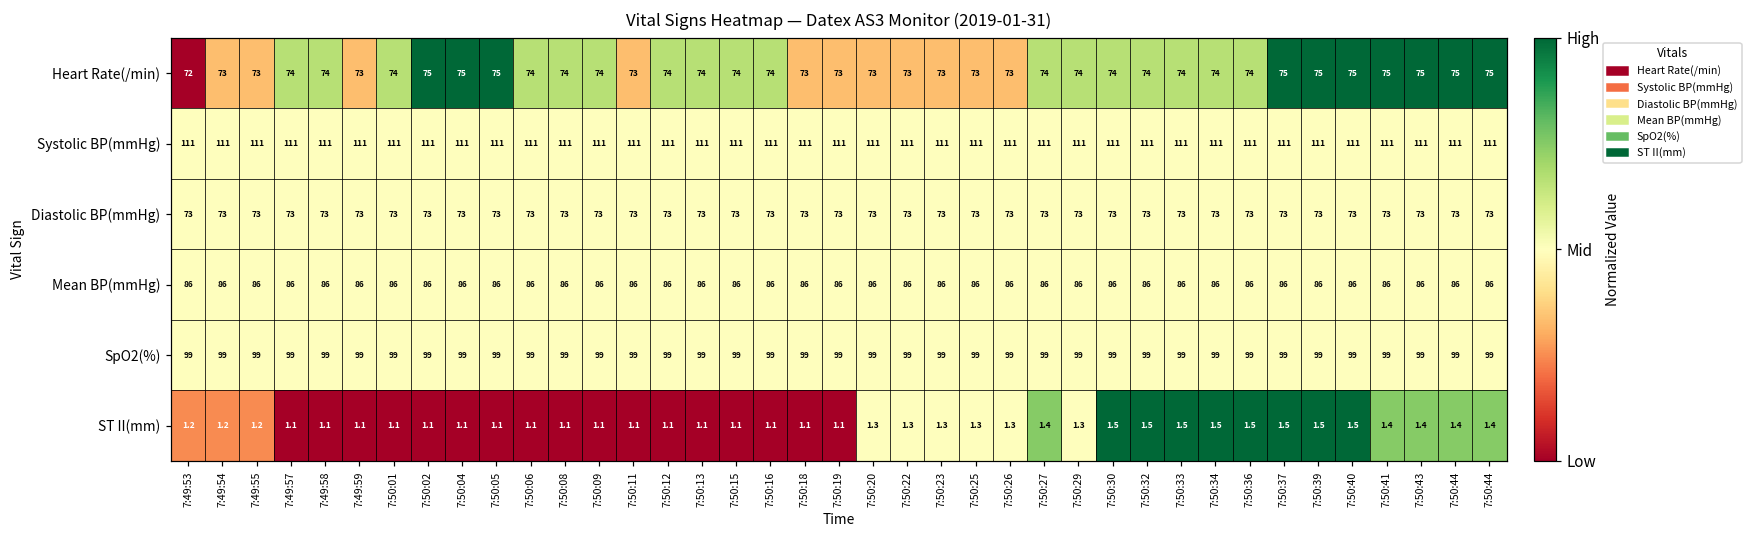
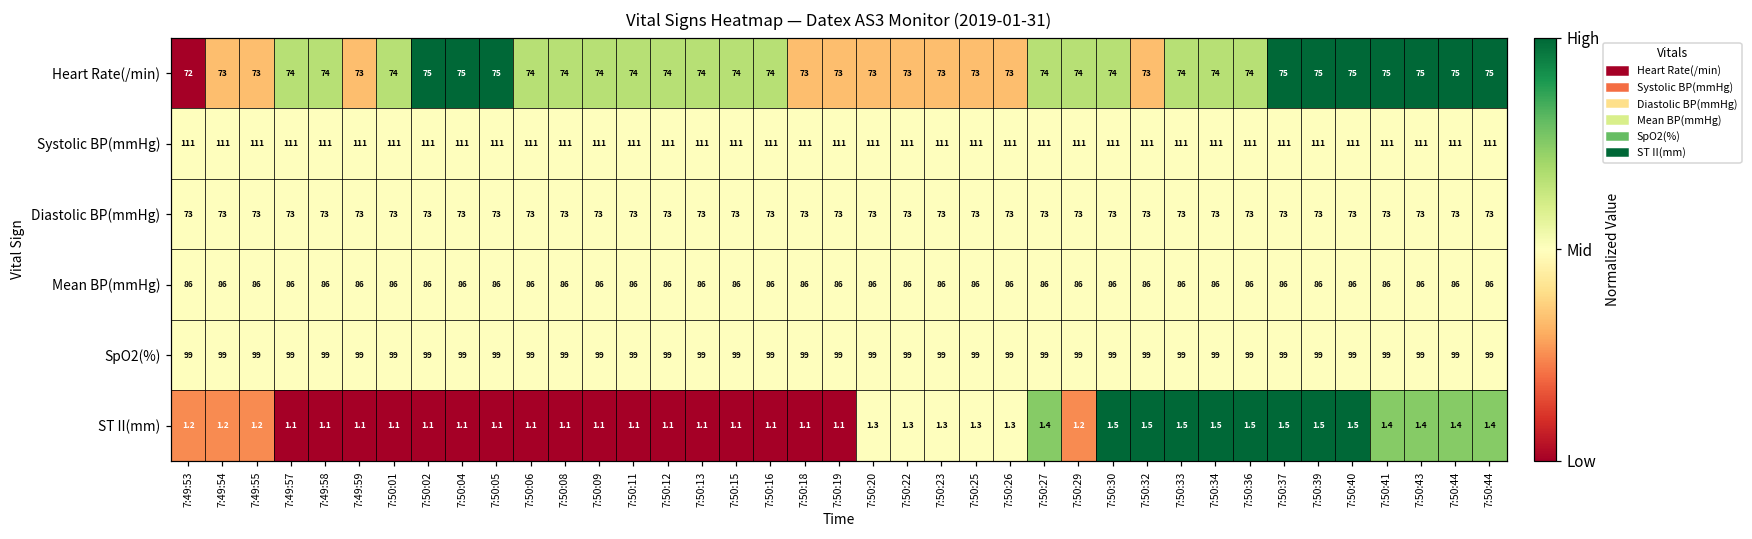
  {
    "Heart Rate(/min)": {
      "7:49:53": 72,
      "7:49:54": 73,
      "7:49:55": 73,
      "7:49:57": 74,
      "7:49:58": 74,
      "7:49:59": 73,
      "7:50:01": 74,
      "7:50:02": 75,
      "7:50:04": 75,
      "7:50:05": 75,
      "7:50:06": 74,
      "7:50:08": 74,
      "7:50:09": 74,
-     "7:50:11": 73,
+     "7:50:11": 74,
      "7:50:12": 74,
      "7:50:13": 74,
      "7:50:15": 74,
      "7:50:16": 74,
      "7:50:18": 73,
      "7:50:19": 73,
      "7:50:20": 73,
      "7:50:22": 73,
      "7:50:23": 73,
      "7:50:25": 73,
      "7:50:26": 73,
      "7:50:27": 74,
      "7:50:29": 74,
      "7:50:30": 74,
-     "7:50:32": 74,
+     "7:50:32": 73,
      "7:50:33": 74,
      "7:50:34": 74,
      "7:50:36": 74,
      "7:50:37": 75,
      "7:50:39": 75,
      "7:50:40": 75,
      "7:50:41": 75,
      "7:50:43": 75
    },
    "ST II(mm)": {
      "7:49:53": 1.2,
      "7:49:54": 1.2,
      "7:49:55": 1.2,
      "7:49:57": 1.1,
      "7:49:58": 1.1,
      "7:49:59": 1.1,
      "7:50:01": 1.1,
      "7:50:02": 1.1,
      "7:50:04": 1.1,
      "7:50:05": 1.1,
      "7:50:06": 1.1,
      "7:50:08": 1.1,
      "7:50:09": 1.1,
      "7:50:11": 1.1,
      "7:50:12": 1.1,
      "7:50:13": 1.1,
      "7:50:15": 1.1,
      "7:50:16": 1.1,
      "7:50:18": 1.1,
      "7:50:19": 1.1,
      "7:50:20": 1.3,
      "7:50:22": 1.3,
      "7:50:23": 1.3,
      "7:50:25": 1.3,
      "7:50:26": 1.3,
      "7:50:27": 1.4,
-     "7:50:29": 1.3,
+     "7:50:29": 1.2,
      "7:50:30": 1.5,
      "7:50:32": 1.5,
      "7:50:33": 1.5,
      "7:50:34": 1.5,
      "7:50:36": 1.5,
      "7:50:37": 1.5,
      "7:50:39": 1.5,
      "7:50:40": 1.5,
      "7:50:41": 1.4,
      "7:50:43": 1.4
    }
  }
